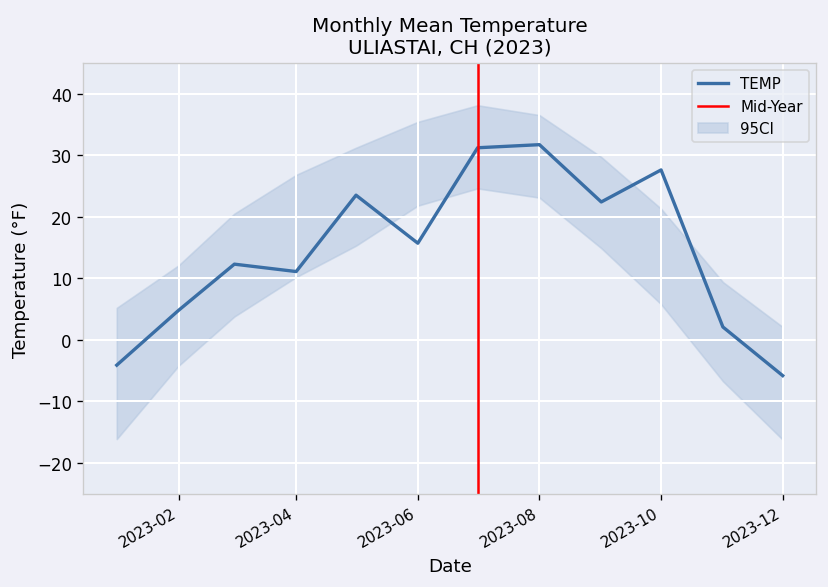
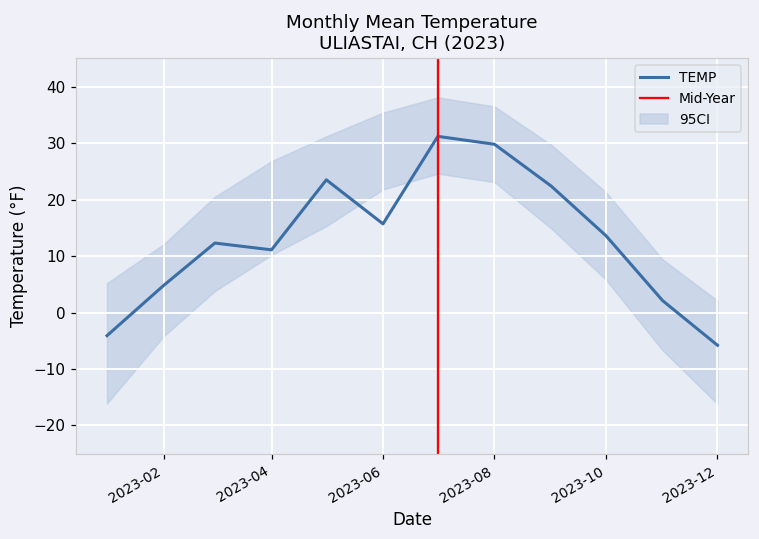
  {
    "TEMP": {
      "2023-02": 5,
      "2023-04": 11,
      "2023-06": 16,
-     "2023-08": 32,
-     "2023-10": 28,
+     "2023-08": 30,
+     "2023-10": 14,
      "2023-12": -6
    }
  }
